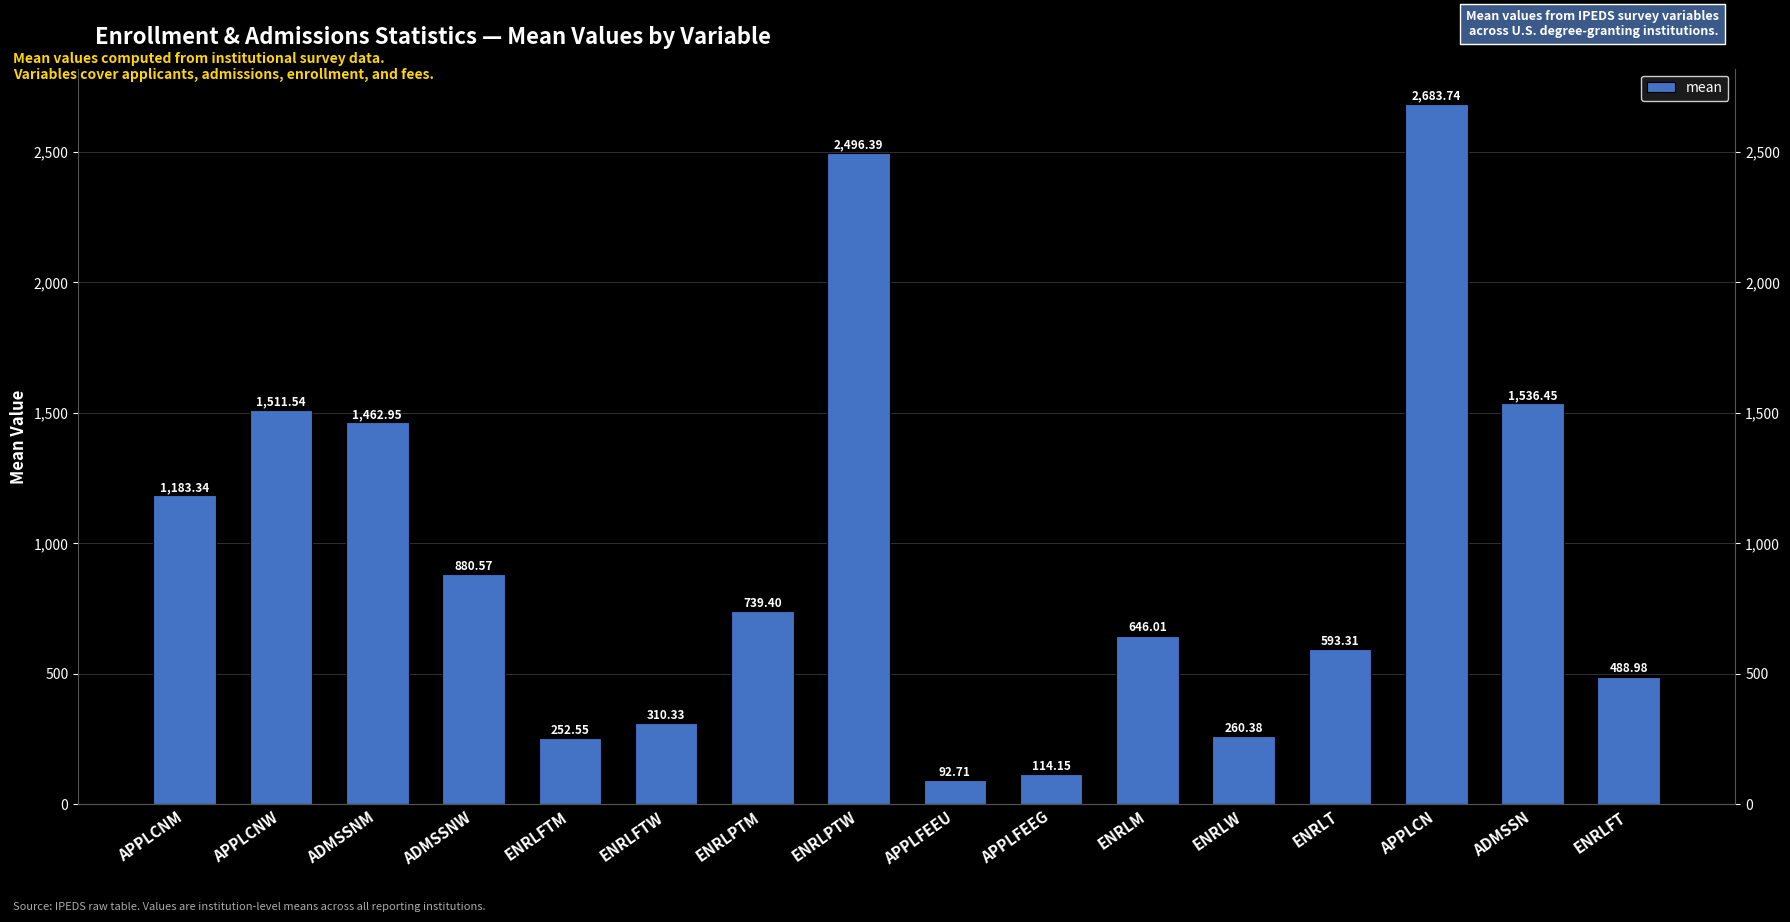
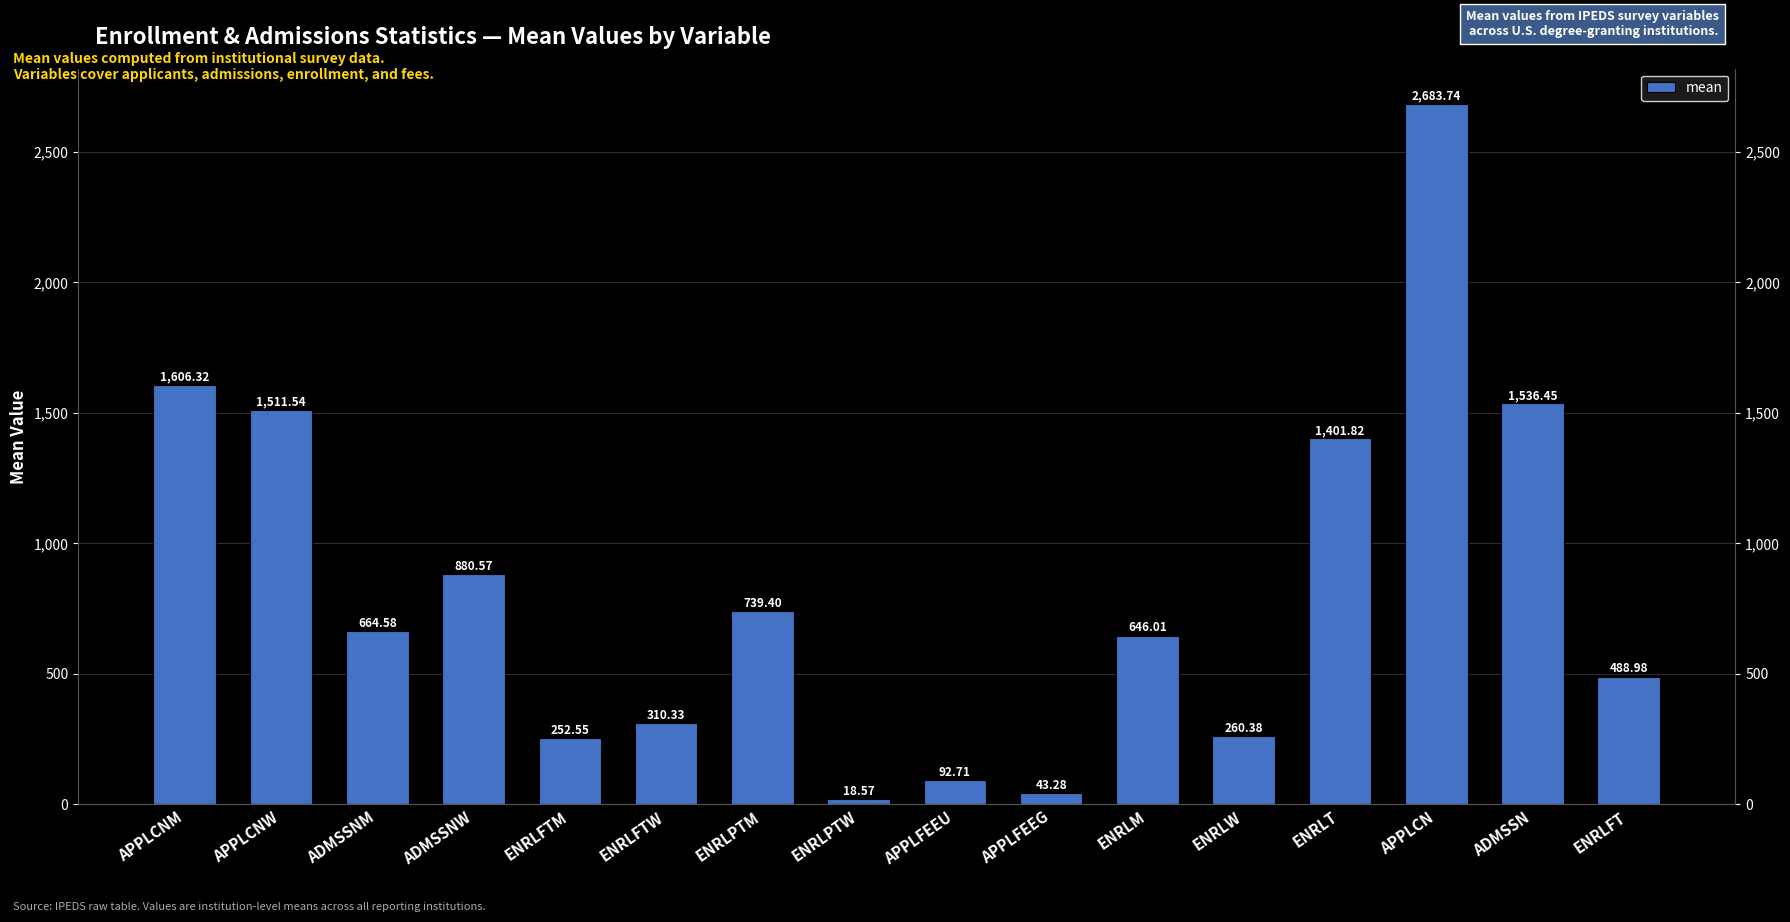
  {
-   "APPLCNM": "1,183.34",
+   "APPLCNM": "1,606.32",
    "APPLCNW": "1,511.54",
-   "ADMSSNM": "1,462.95",
+   "ADMSSNM": "664.58",
    "ADMSSNW": "880.57",
    "ENRLFTM": "252.55",
    "ENRLFTW": "310.33",
    "ENRLPTM": "739.40",
-   "ENRLPTW": "2,496.39",
+   "ENRLPTW": "18.57",
    "APPLFEEU": "92.71",
-   "APPLFEEG": "114.15",
+   "APPLFEEG": "43.28",
    "ENRLM": "646.01",
    "ENRLW": "260.38",
-   "ENRLT": "593.31",
+   "ENRLT": "1,401.82",
    "APPLCN": "2,683.74",
    "ADMSSN": "1,536.45",
    "ENRLFT": "488.98"
  }
